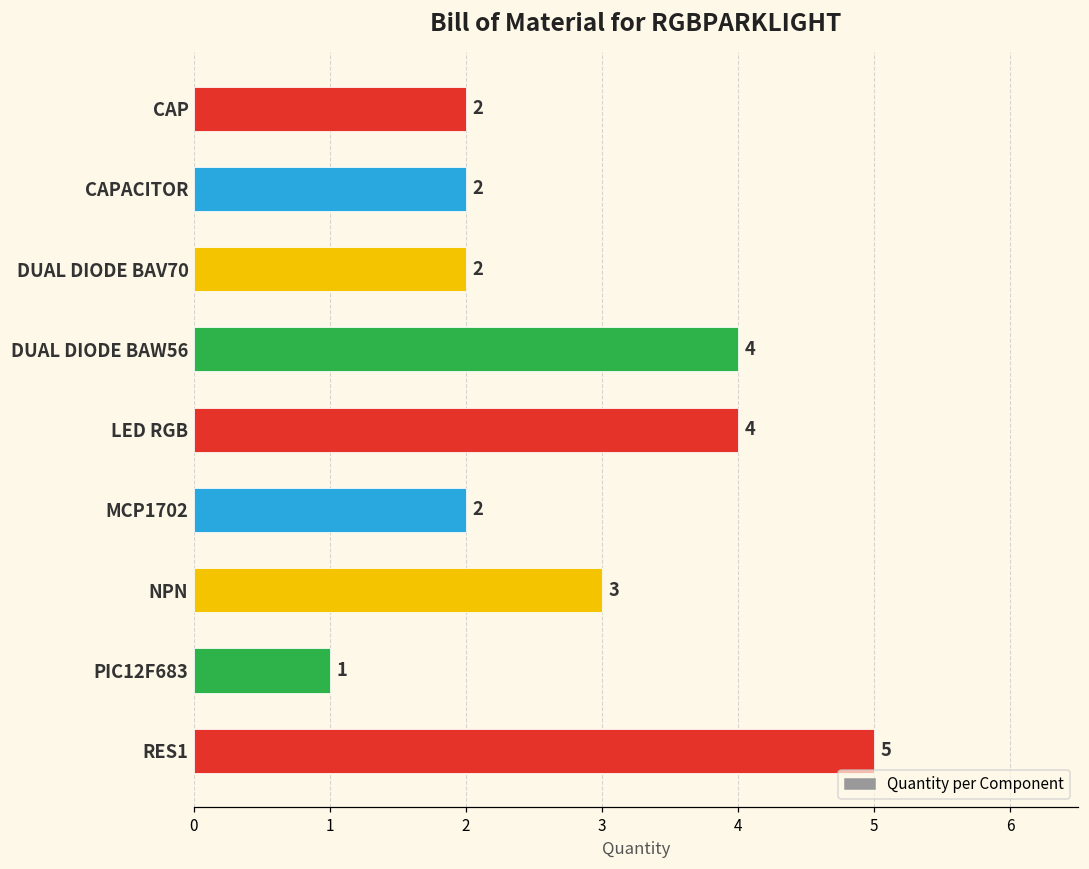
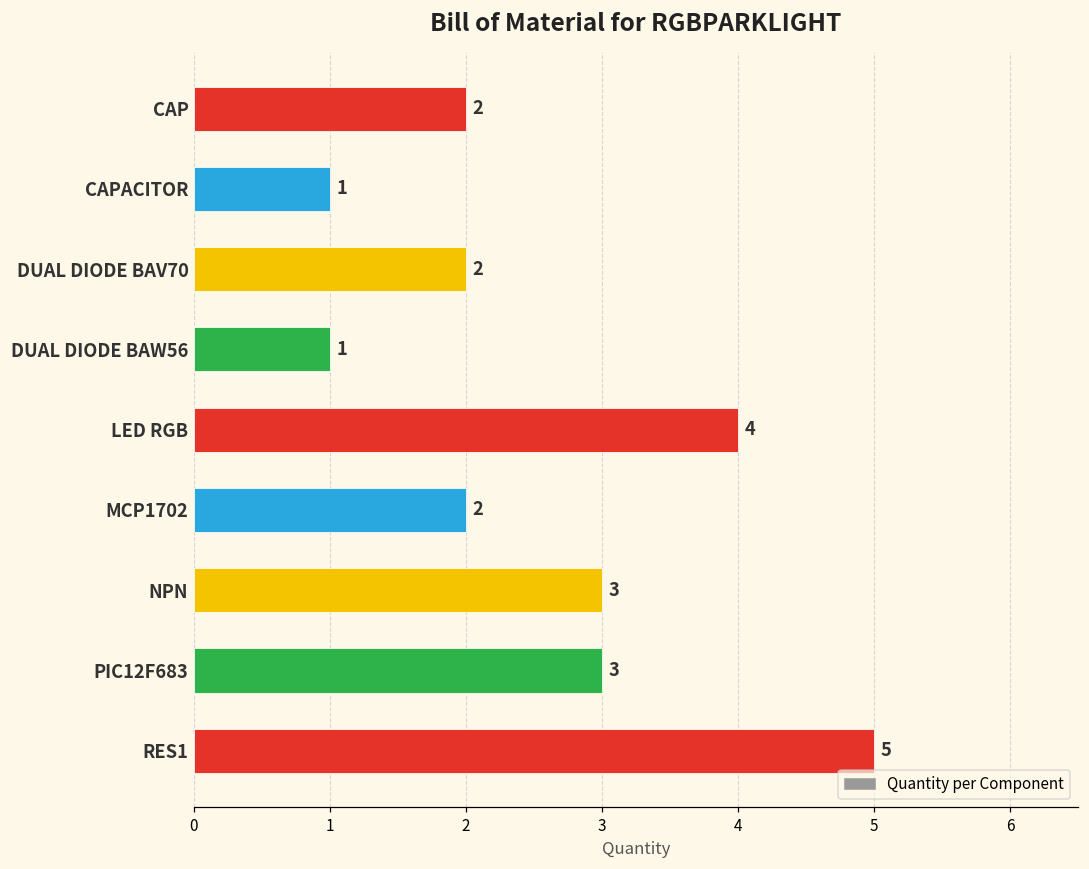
  {
    "CAP": 2,
-   "CAPACITOR": 2,
+   "CAPACITOR": 1,
    "DUAL DIODE BAV70": 2,
-   "DUAL DIODE BAW56": 4,
+   "DUAL DIODE BAW56": 1,
    "LED RGB": 4,
    "MCP1702": 2,
    "NPN": 3,
-   "PIC12F683": 1,
+   "PIC12F683": 3,
    "RES1": 5
  }
